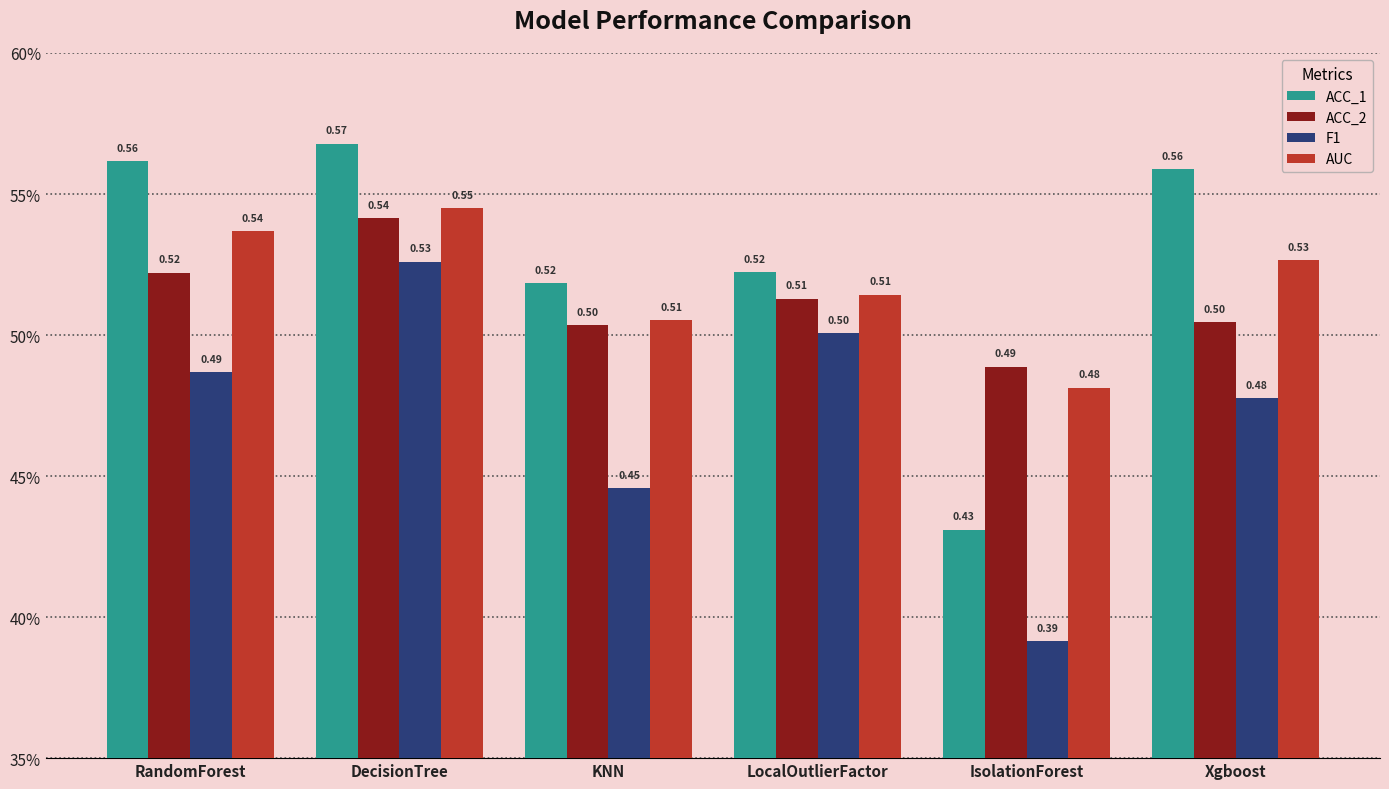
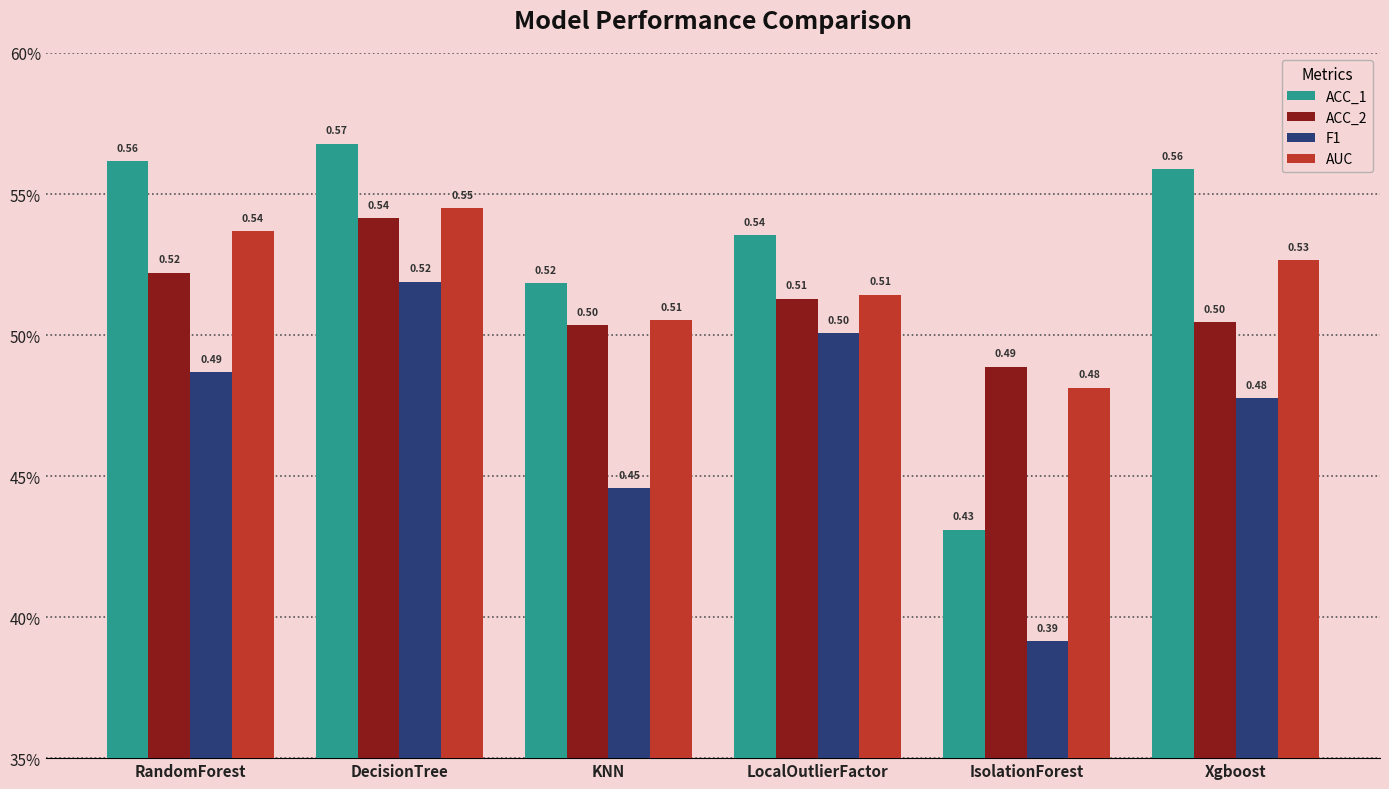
  {
    "ACC_1": {
      "RandomForest": 0.56,
      "DecisionTree": 0.57,
      "KNN": 0.52,
-     "LocalOutlierFactor": 0.52,
+     "LocalOutlierFactor": 0.54,
      "IsolationForest": 0.43,
      "Xgboost": 0.56
    },
    "ACC_2": {
      "RandomForest": 0.52,
      "DecisionTree": 0.54,
      "KNN": 0.50,
      "LocalOutlierFactor": 0.51,
      "IsolationForest": 0.49,
      "Xgboost": 0.50
    },
    "F1": {
      "RandomForest": 0.49,
-     "DecisionTree": 0.53,
+     "DecisionTree": 0.52,
      "KNN": 0.45,
      "LocalOutlierFactor": 0.50,
      "IsolationForest": 0.39,
      "Xgboost": 0.48
    },
    "AUC": {
      "RandomForest": 0.54,
      "DecisionTree": 0.55,
      "KNN": 0.51,
      "LocalOutlierFactor": 0.51,
      "IsolationForest": 0.48,
      "Xgboost": 0.53
    }
  }
